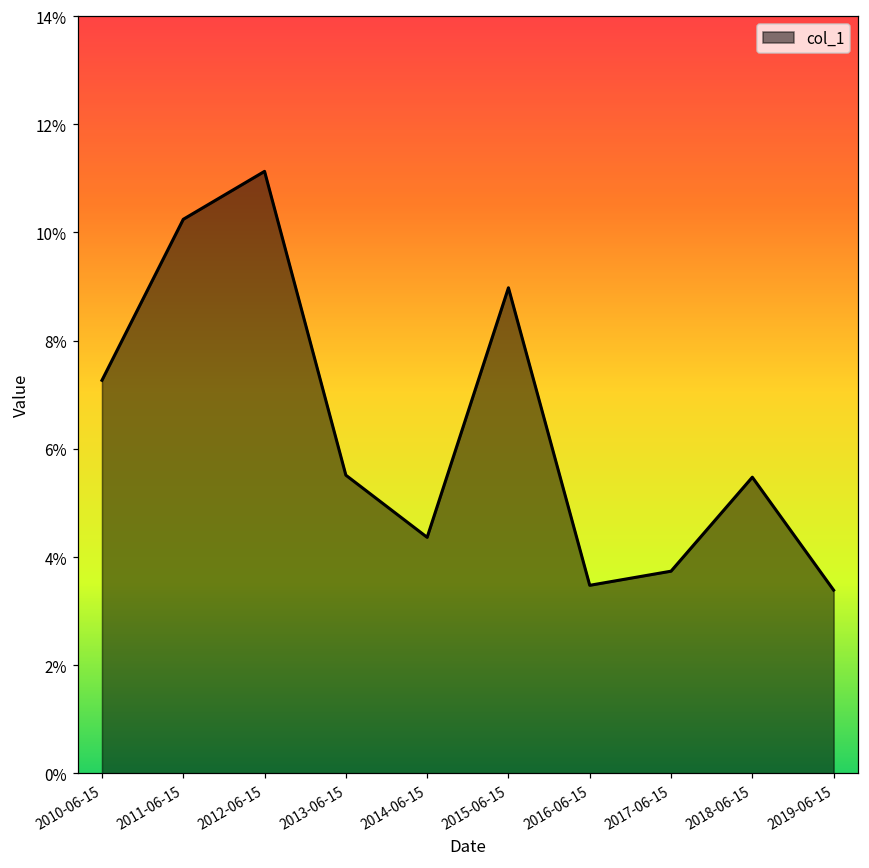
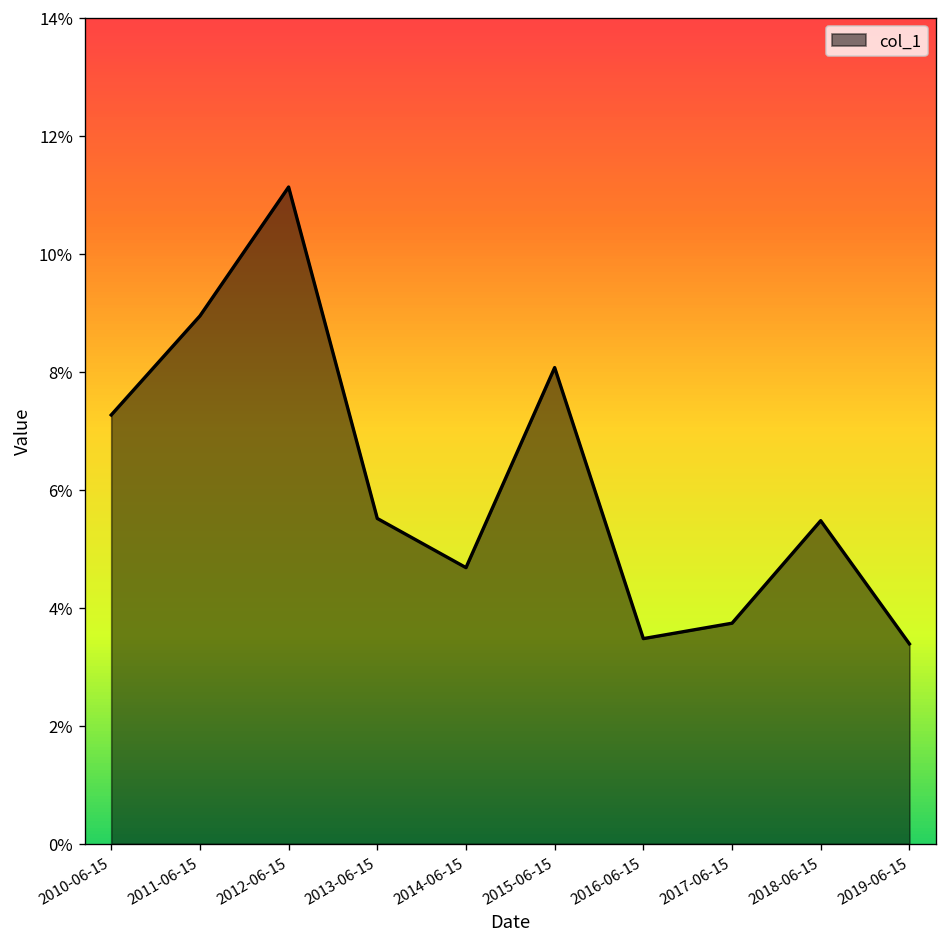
  {
    "2010-06-15": "7.3%",
-   "2011-06-15": "10.2%",
+   "2011-06-15": "8.9%",
    "2012-06-15": "11.1%",
    "2013-06-15": "5.5%",
-   "2014-06-15": "4.4%",
-   "2015-06-15": "9.0%",
+   "2014-06-15": "4.7%",
+   "2015-06-15": "8.1%",
    "2016-06-15": "3.5%",
    "2017-06-15": "3.7%",
    "2018-06-15": "5.5%",
    "2019-06-15": "3.4%"
  }
